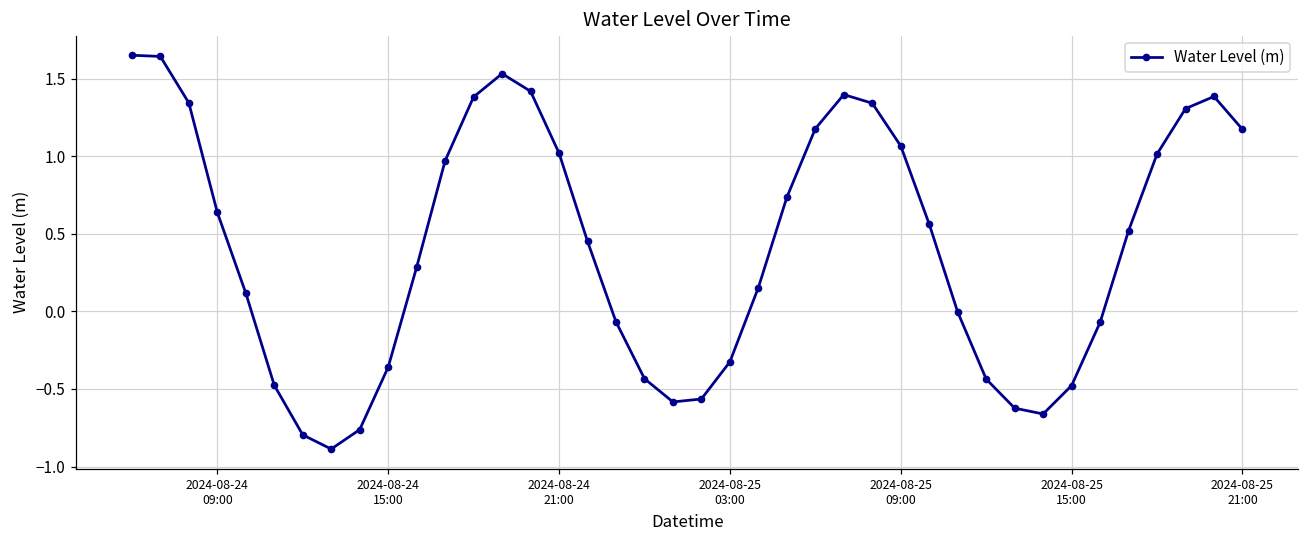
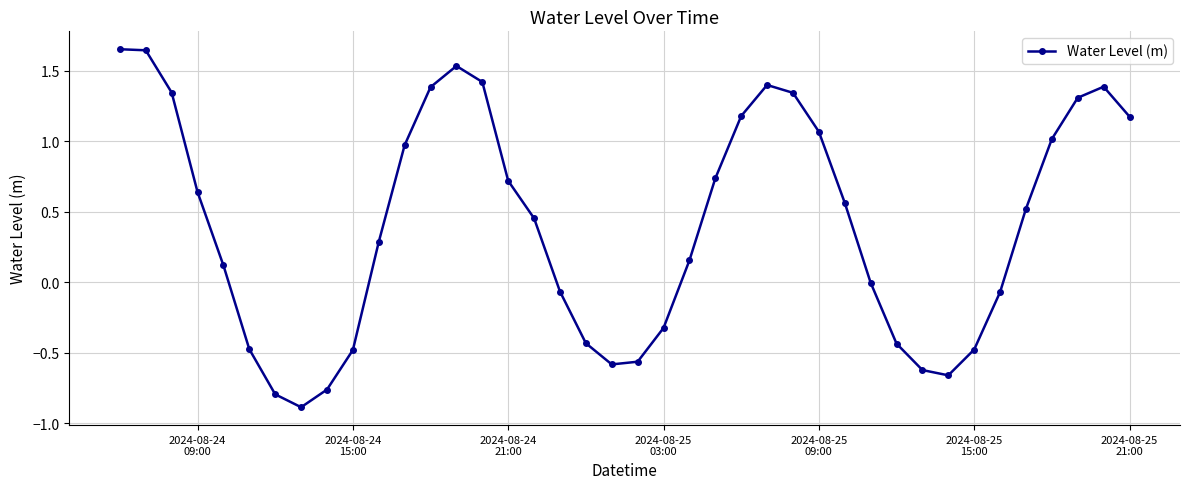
  {
    "2024-08-24 09:00": 0.64,
-   "2024-08-24 15:00": -0.36,
-   "2024-08-24 21:00": 1.02,
+   "2024-08-24 15:00": -0.48,
+   "2024-08-24 21:00": 0.72,
    "2024-08-25 03:00": -0.32,
    "2024-08-25 09:00": 1.07,
    "2024-08-25 15:00": -0.48,
    "2024-08-25 21:00": 1.17
  }
